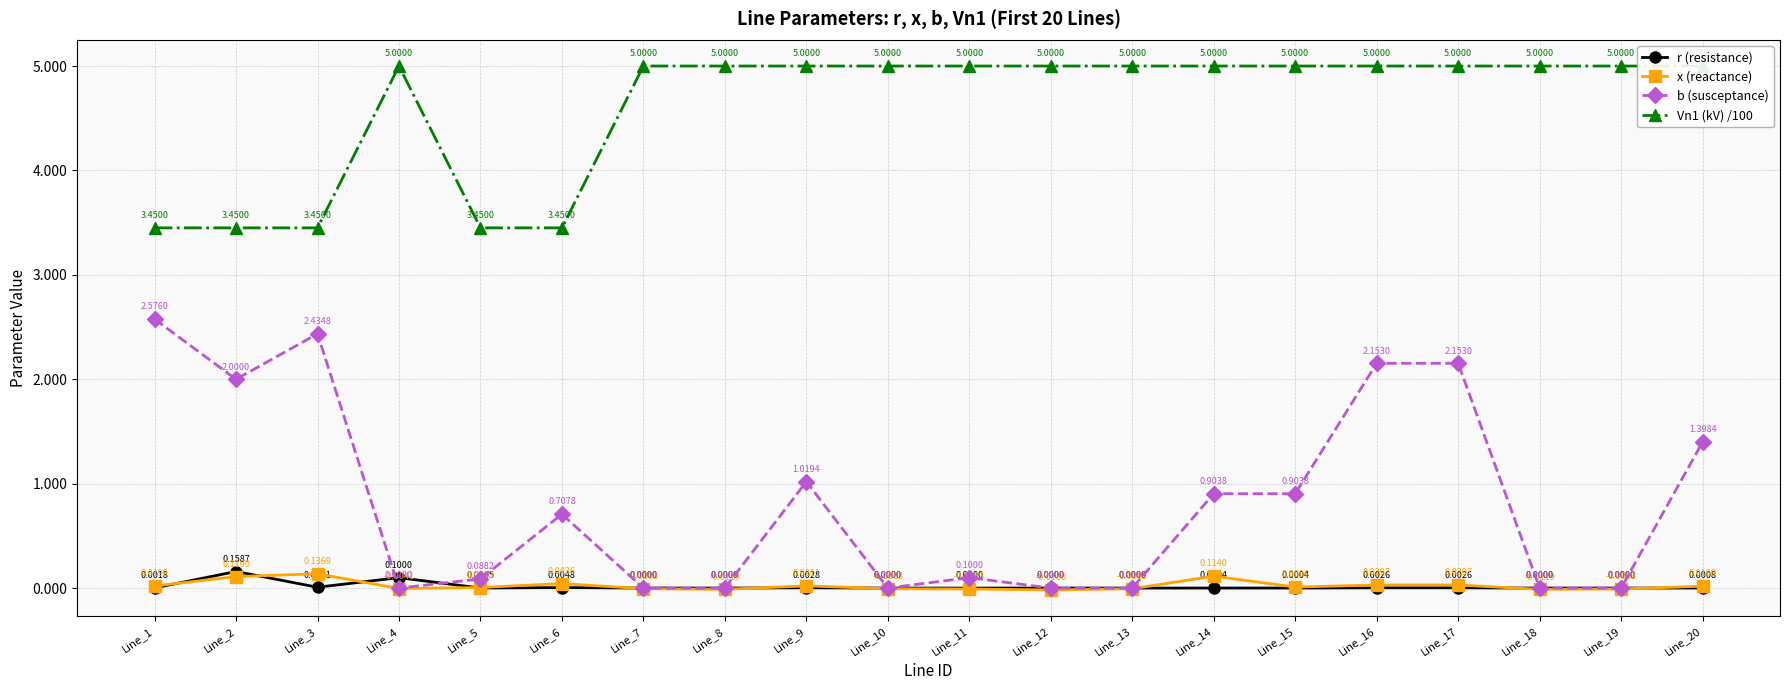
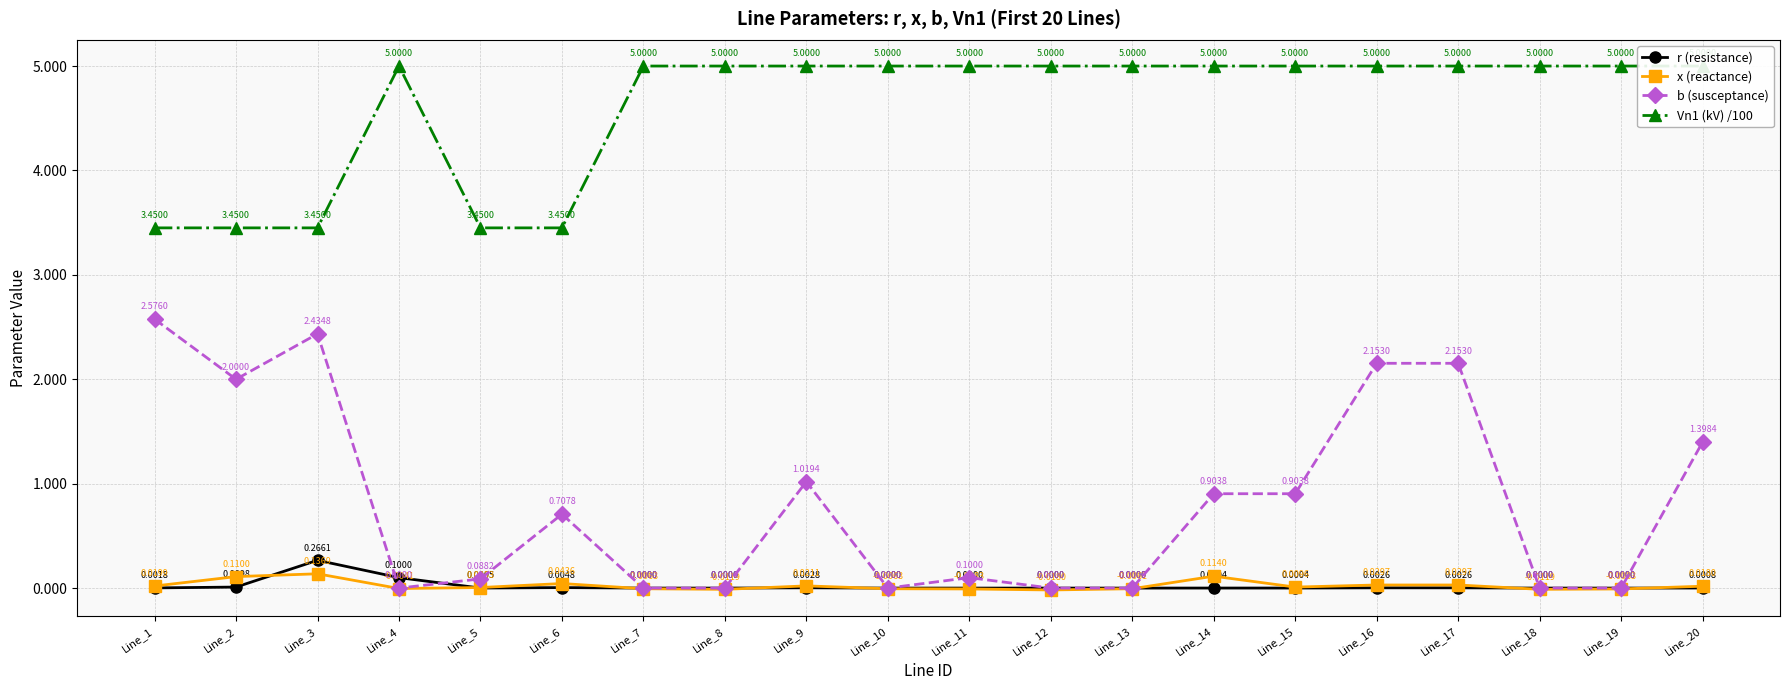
  {
    "r (resistance)": {
-     "Line_2": 0.1587,
-     "Line_3": 0.0081,
+     "Line_2": 0.0098,
+     "Line_3": 0.2661,
      "Line_4": 0.1000
    },
    "x (reactance)": {
      "Line_3": 0.1369,
      "Line_14": 0.1140
    },
    "b (susceptance)": {
      "Line_1": 2.5760,
      "Line_2": 2.0000,
      "Line_3": 2.4348,
      "Line_5": 0.0882,
      "Line_6": 0.7078,
      "Line_9": 1.0194,
      "Line_11": 0.1000,
      "Line_14": 0.9038,
      "Line_15": 0.9038,
      "Line_16": 2.1530,
      "Line_17": 2.1530,
      "Line_20": 1.3984
    },
    "Vn1 (kV) /100": {
      "Line_1": 3.4500,
      "Line_2": 3.4500,
      "Line_3": 3.4500,
      "Line_4": 5.0000,
      "Line_5": 3.4500,
      "Line_6": 3.4500,
      "Line_7": 5.0000,
      "Line_8": 5.0000,
      "Line_9": 5.0000,
      "Line_10": 5.0000,
      "Line_11": 5.0000,
      "Line_12": 5.0000,
      "Line_13": 5.0000,
      "Line_14": 5.0000,
      "Line_15": 5.0000,
      "Line_16": 5.0000,
      "Line_17": 5.0000,
      "Line_18": 5.0000,
      "Line_19": 5.0000
    }
  }
